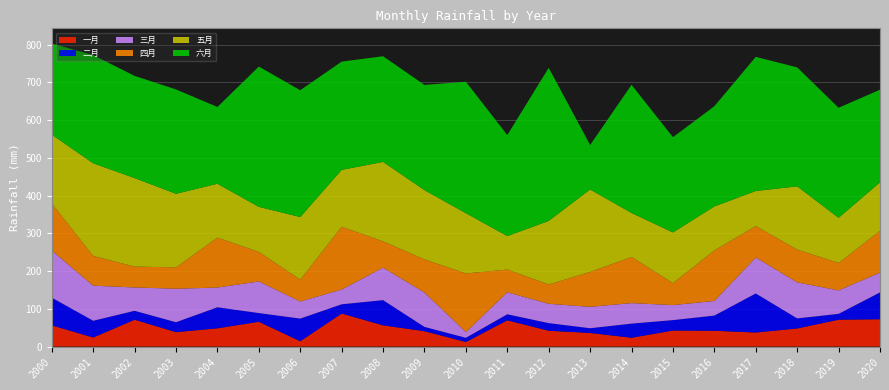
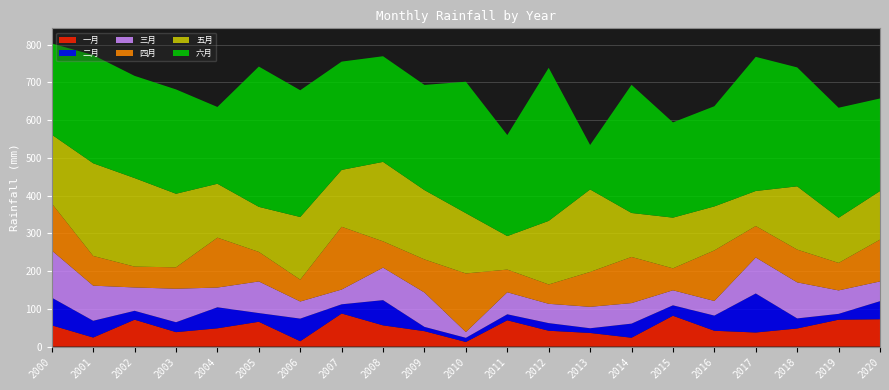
  {
    "一月": {
      "2000": 60,
      "2001": 20,
      "2002": 70,
      "2003": 40,
      "2004": 50,
      "2005": 70,
      "2006": 10,
      "2007": 90,
      "2008": 60,
      "2009": 40,
      "2010": 10,
      "2011": 70,
      "2012": 40,
      "2013": 40,
      "2014": 20,
-     "2015": 40,
+     "2015": 80,
      "2016": 40,
      "2017": 40,
      "2018": 50,
      "2019": 70,
      "2020": 70
    },
    "二月": {
      "2000": 70,
      "2001": 40,
      "2002": 20,
      "2003": 30,
      "2004": 60,
      "2005": 20,
      "2006": 60,
      "2007": 20,
      "2008": 70,
      "2009": 10,
      "2010": 10,
      "2011": 20,
      "2012": 20,
      "2013": 10,
      "2014": 40,
      "2015": 30,
      "2016": 40,
      "2017": 100,
      "2018": 30,
      "2019": 20,
-     "2020": 70
+     "2020": 50
    },
    "三月": {
      "2000": 120,
      "2001": 90,
      "2002": 60,
      "2003": 90,
      "2004": 50,
      "2005": 80,
      "2006": 50,
      "2007": 40,
      "2008": 90,
      "2009": 90,
      "2010": 20,
      "2011": 60,
      "2012": 50,
      "2013": 60,
      "2014": 50,
      "2015": 40,
      "2016": 40,
      "2017": 100,
      "2018": 100,
      "2019": 60,
      "2020": 50
    },
    "四月": {
      "2000": 120,
      "2001": 80,
      "2002": 60,
      "2003": 60,
      "2004": 130,
      "2005": 80,
      "2006": 60,
      "2007": 170,
      "2008": 70,
      "2009": 90,
      "2010": 160,
      "2011": 60,
      "2012": 50,
      "2013": 90,
      "2014": 120,
      "2015": 60,
      "2016": 130,
      "2017": 80,
      "2018": 90,
      "2019": 70,
      "2020": 110
    },
    "五月": {
      "2000": 180,
      "2001": 250,
      "2002": 230,
      "2003": 190,
      "2004": 140,
      "2005": 120,
      "2006": 170,
      "2007": 150,
      "2008": 210,
      "2009": 180,
      "2010": 160,
      "2011": 90,
      "2012": 170,
      "2013": 220,
      "2014": 120,
      "2015": 130,
      "2016": 120,
      "2017": 90,
      "2018": 170,
      "2019": 120,
      "2020": 130
    },
    "六月": {
      "2000": 240,
      "2002": 270,
      "2003": 280,
      "2004": 200,
      "2005": 370,
      "2006": 340,
      "2007": 290,
      "2008": 280,
      "2009": 280,
      "2010": 350,
      "2011": 270,
      "2012": 410,
      "2013": 120,
      "2014": 340,
      "2015": 250,
      "2016": 270,
      "2017": 360,
      "2018": 320,
      "2019": 290,
      "2020": 250
    }
  }
